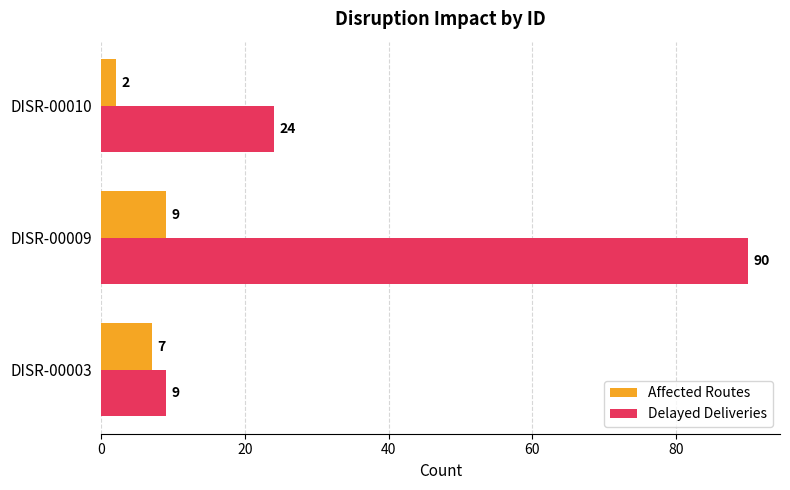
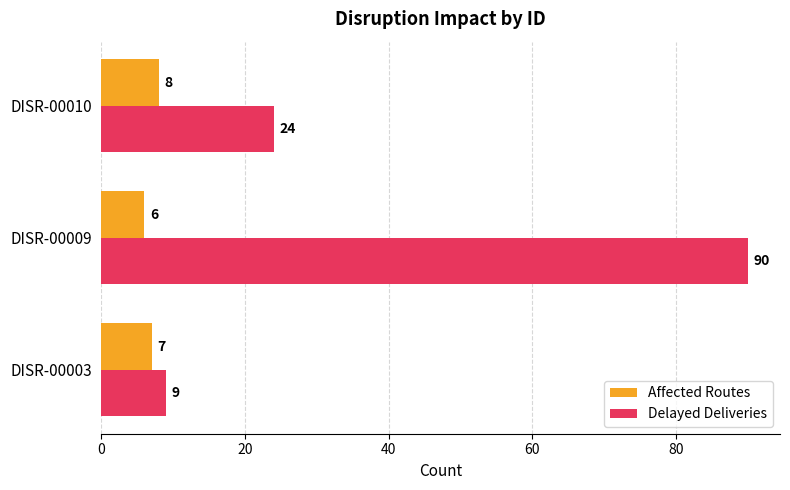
  {
    "Affected Routes": {
-     "DISR-00010": 2,
-     "DISR-00009": 9,
+     "DISR-00010": 8,
+     "DISR-00009": 6,
      "DISR-00003": 7
    },
    "Delayed Deliveries": {
      "DISR-00010": 24,
      "DISR-00009": 90,
      "DISR-00003": 9
    }
  }
